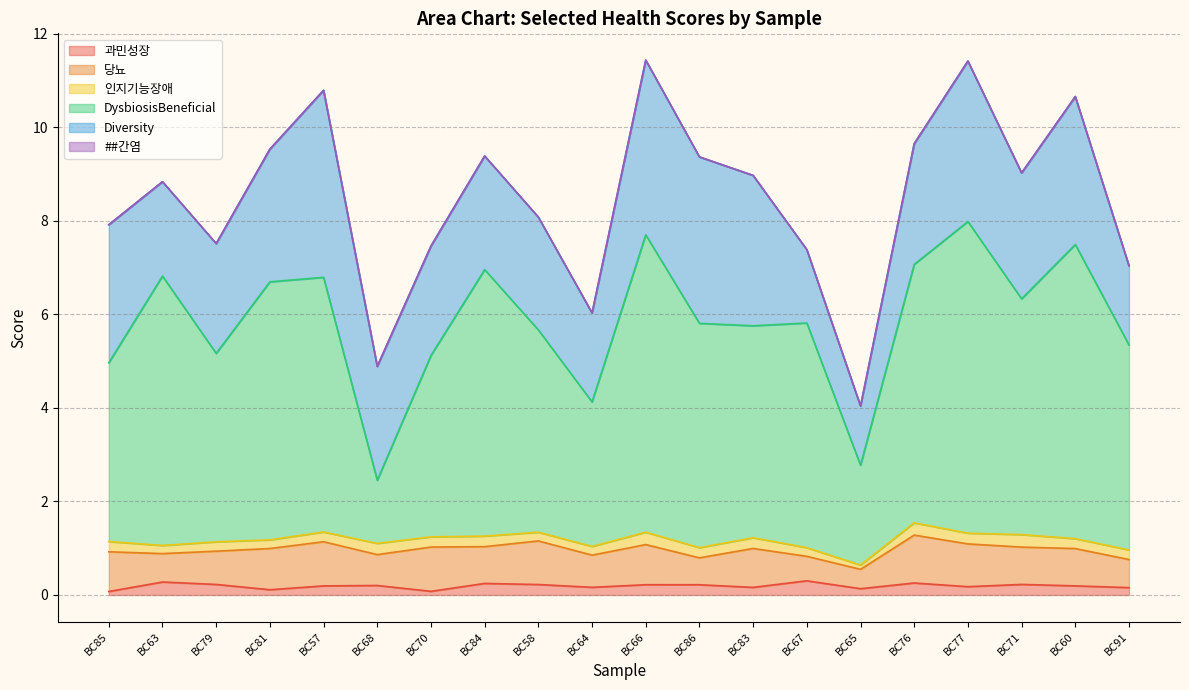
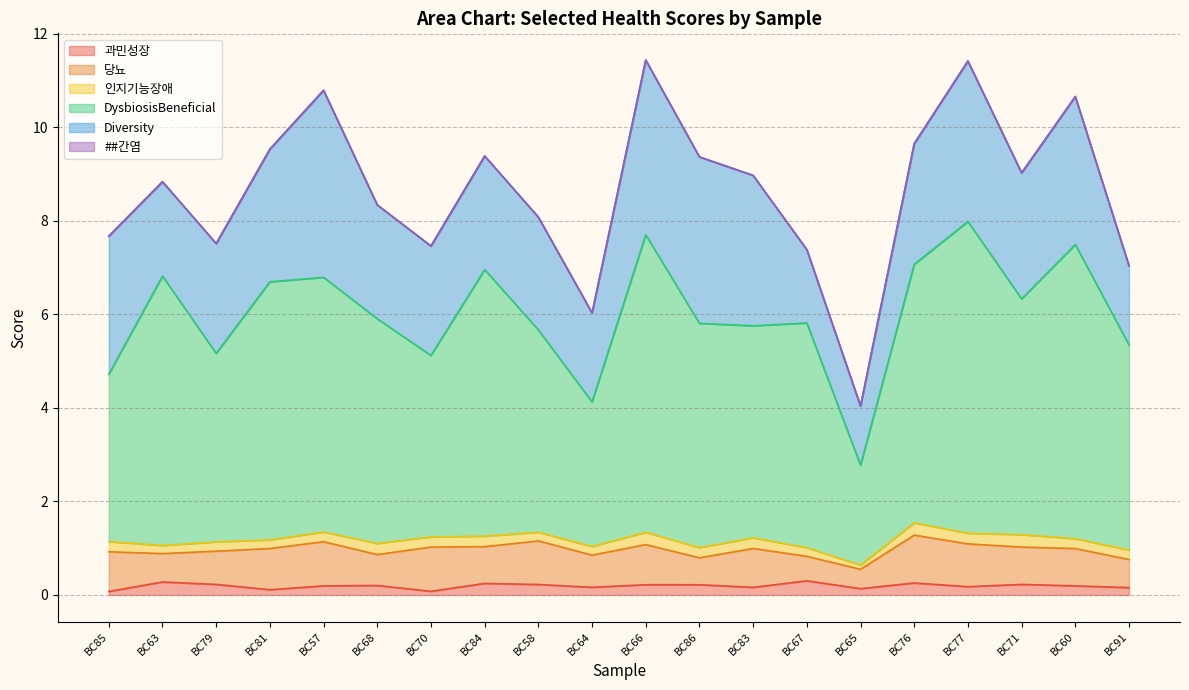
  {
    "DysbiosisBeneficial": {
-     "BC85": 3.8,
+     "BC85": 3.6,
      "BC63": 5.8,
      "BC79": 4.0,
      "BC81": 5.5,
      "BC57": 5.4,
-     "BC68": 1.3,
+     "BC68": 4.8,
      "BC70": 3.9,
      "BC84": 5.7,
      "BC58": 4.3,
      "BC64": 3.1,
      "BC66": 6.4,
      "BC86": 4.8,
      "BC83": 4.5,
      "BC67": 4.8,
      "BC65": 2.1,
      "BC76": 5.5,
      "BC77": 6.7,
      "BC71": 5.0,
      "BC60": 6.3,
      "BC91": 4.4
    }
  }
